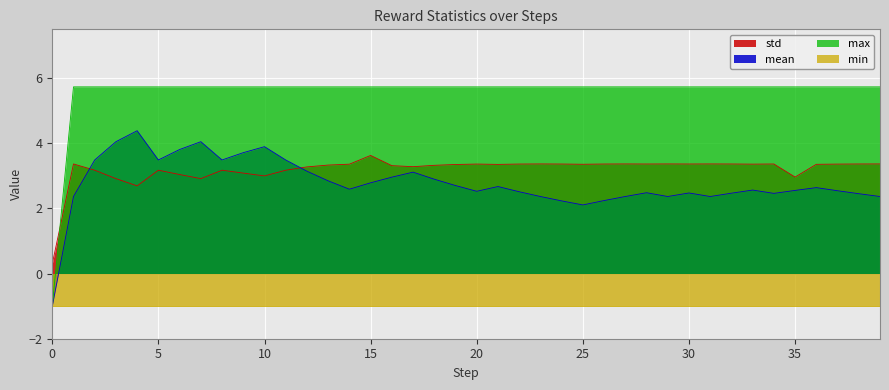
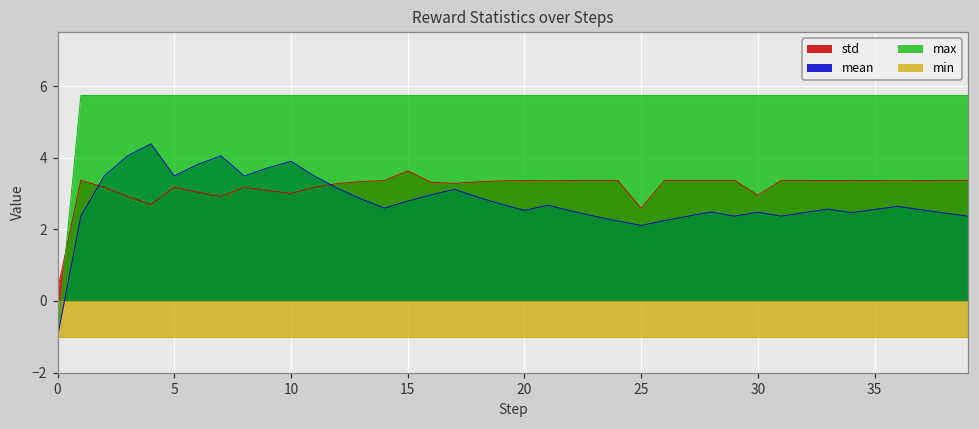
  {
    "std": {
      "0": 0.3,
      "5": 3.2,
      "10": 3.0,
      "15": 3.6,
      "20": 3.4,
-     "25": 3.4,
-     "30": 3.4,
-     "35": 3.0
+     "25": 2.6,
+     "30": 2.9,
+     "35": 3.4
    }
  }
